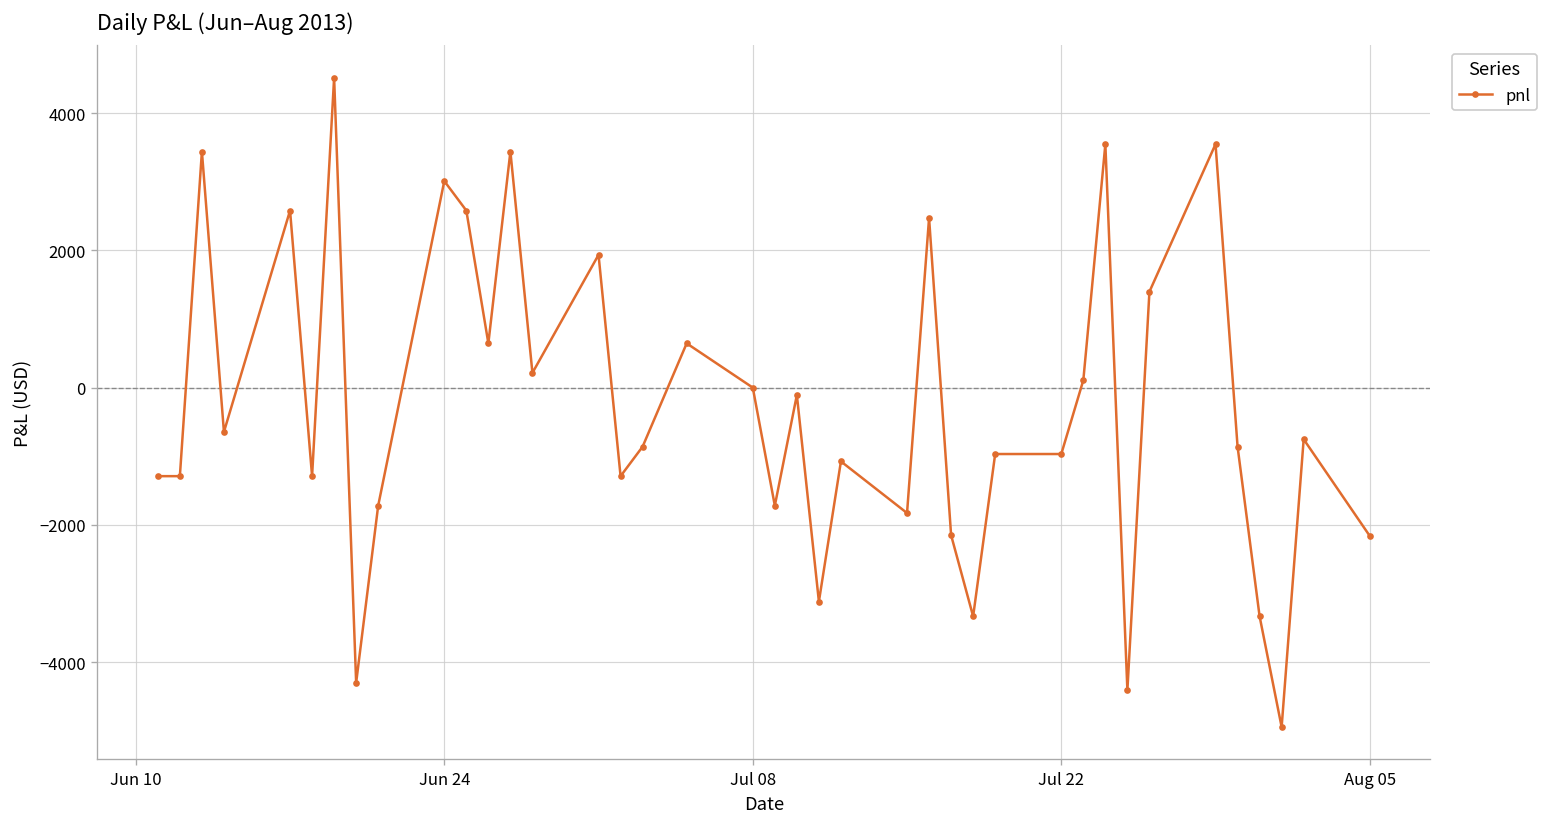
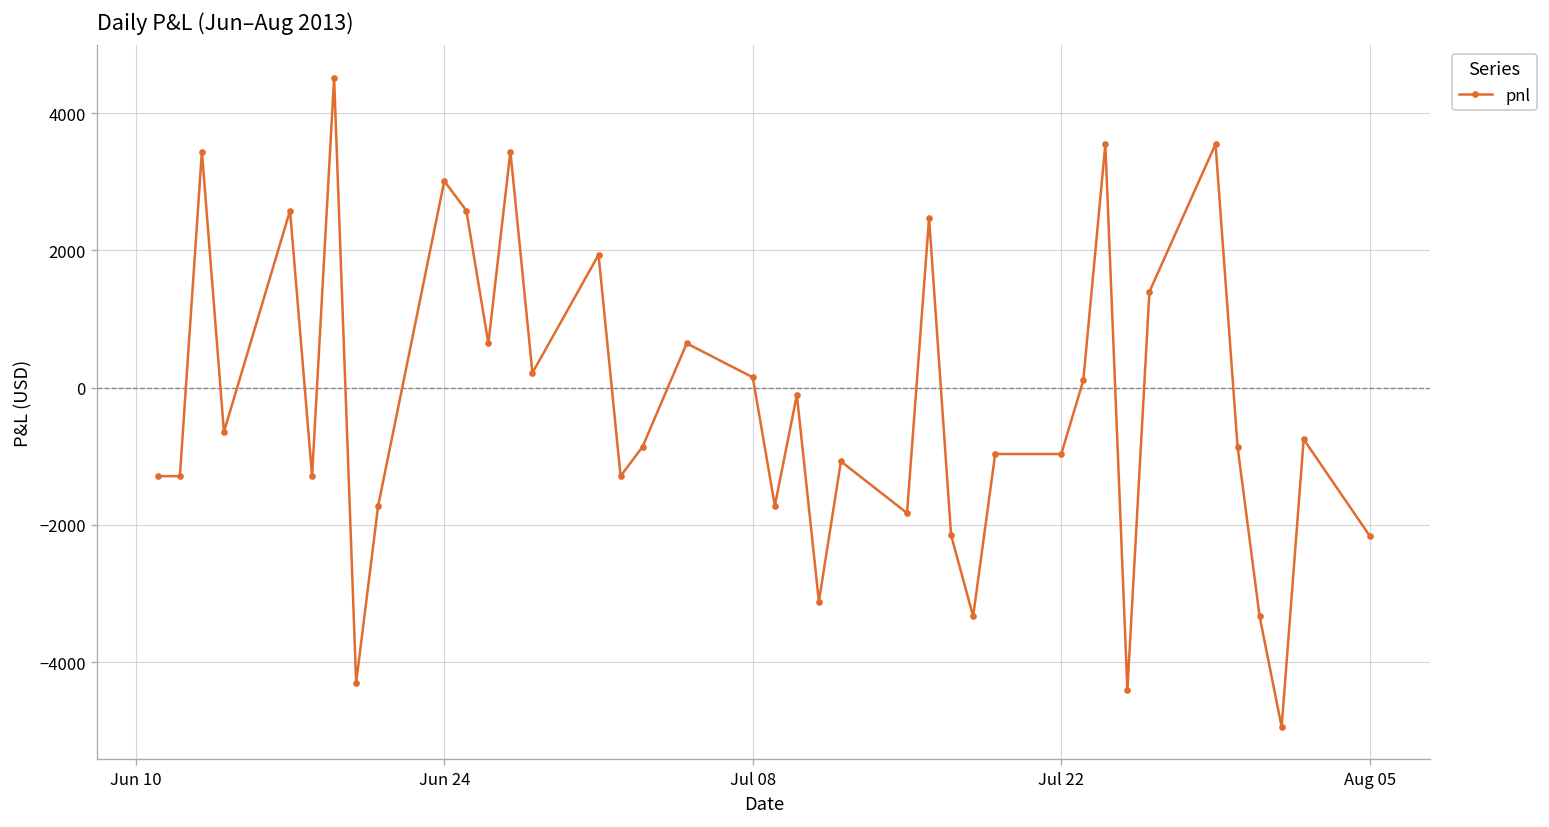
  {
    "Jun 24": 3000,
-   "Jul 08": 0,
+   "Jul 08": 100,
    "Jul 22": -1000,
    "Aug 05": -2200
  }
